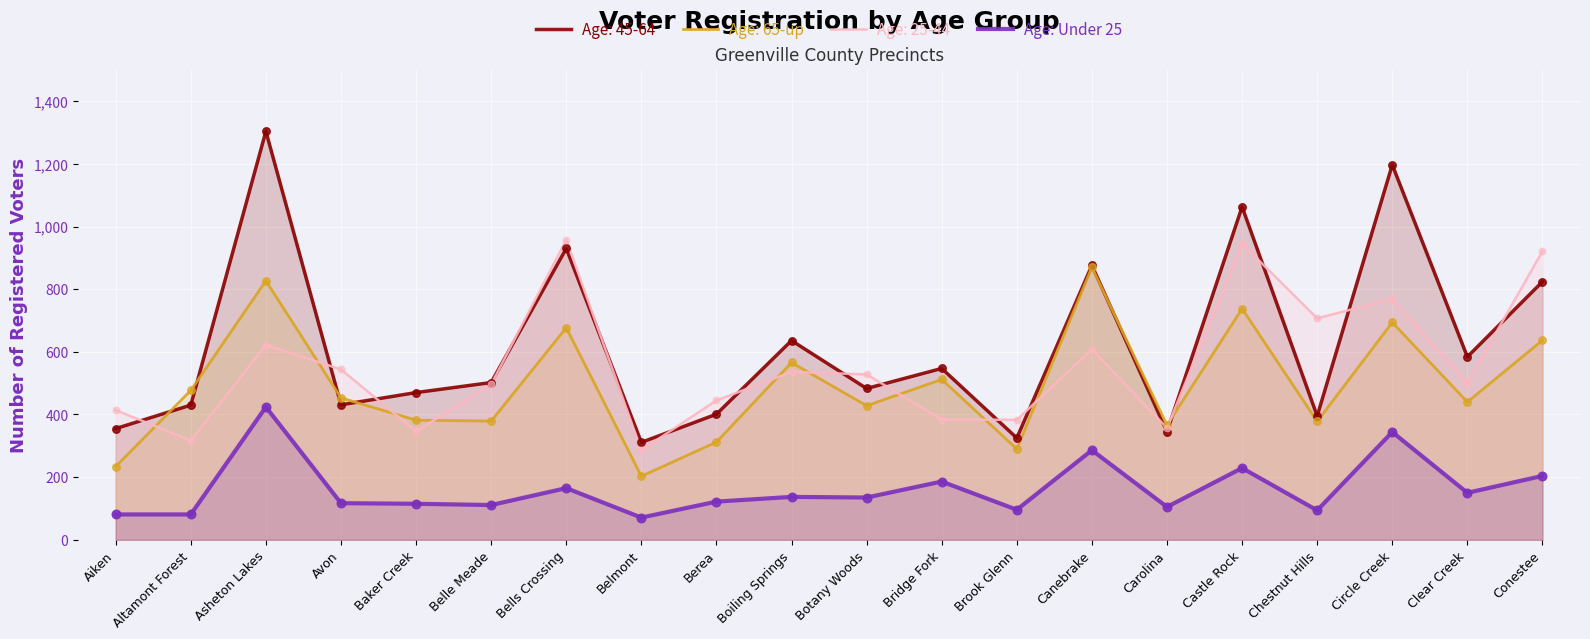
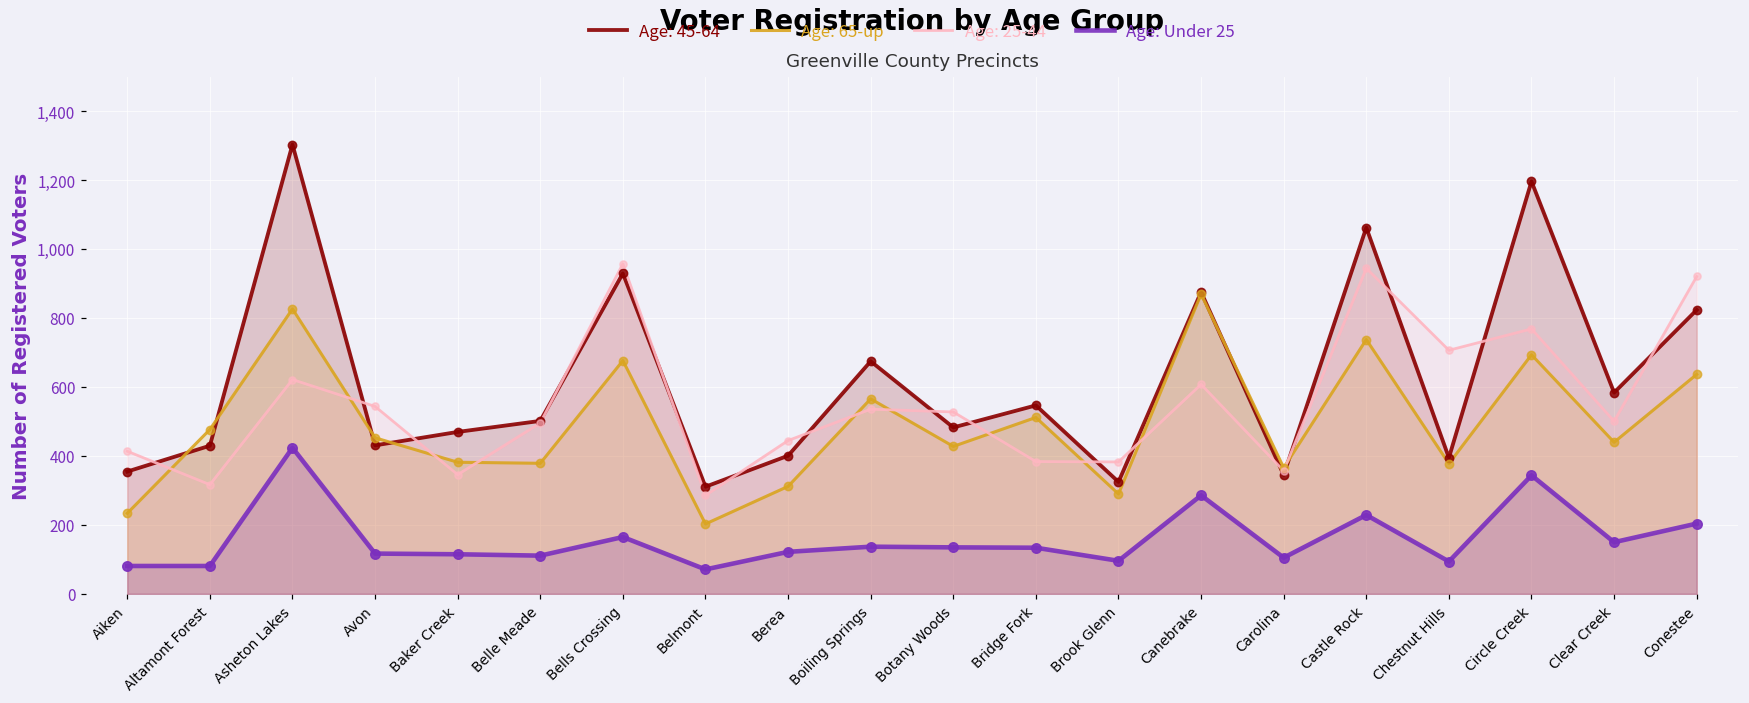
  {
    "Age: 45-64": {
      "Aiken": "360",
      "Altamont Forest": "430",
      "Asheton Lakes": "1,300",
      "Avon": "430",
      "Baker Creek": "470",
      "Bells Crossing": "930",
      "Belmont": "310",
      "Berea": "400",
-     "Boiling Springs": "640",
+     "Boiling Springs": "680",
      "Botany Woods": "480",
      "Bridge Fork": "550",
      "Brook Glenn": "330",
      "Carolina": "350",
      "Castle Rock": "1,060",
      "Chestnut Hills": "400",
      "Circle Creek": "1,200",
      "Clear Creek": "580",
      "Conestee": "820"
    },
    "Age: 65-up": {
      "Aiken": "230",
      "Altamont Forest": "480",
      "Asheton Lakes": "830",
      "Avon": "450",
      "Baker Creek": "380",
      "Belle Meade": "380",
      "Bells Crossing": "680",
      "Belmont": "200",
      "Berea": "310",
      "Boiling Springs": "570",
      "Botany Woods": "430",
      "Bridge Fork": "510",
      "Brook Glenn": "290",
      "Carolina": "370",
      "Castle Rock": "740",
      "Chestnut Hills": "380",
      "Circle Creek": "690",
      "Clear Creek": "440",
      "Conestee": "640"
    },
    "Age: 25-44": {
      "Aiken": "410",
      "Altamont Forest": "320",
      "Asheton Lakes": "620",
      "Avon": "540",
      "Baker Creek": "350",
      "Bells Crossing": "960",
      "Belmont": "290",
      "Berea": "450",
      "Boiling Springs": "540",
      "Botany Woods": "530",
      "Bridge Fork": "380",
      "Brook Glenn": "380",
      "Canebrake": "610",
      "Carolina": "360",
      "Castle Rock": "950",
      "Chestnut Hills": "710",
      "Circle Creek": "770",
      "Clear Creek": "500",
      "Conestee": "920"
    },
    "Age: Under 25": {
      "Aiken": "80",
      "Altamont Forest": "80",
      "Asheton Lakes": "420",
      "Avon": "120",
      "Baker Creek": "120",
      "Belle Meade": "110",
      "Bells Crossing": "170",
      "Belmont": "70",
      "Berea": "120",
      "Boiling Springs": "140",
      "Botany Woods": "140",
-     "Bridge Fork": "190",
+     "Bridge Fork": "130",
      "Brook Glenn": "100",
      "Canebrake": "290",
      "Carolina": "110",
      "Castle Rock": "230",
      "Chestnut Hills": "90",
      "Circle Creek": "340",
      "Clear Creek": "150",
      "Conestee": "200"
    }
  }
